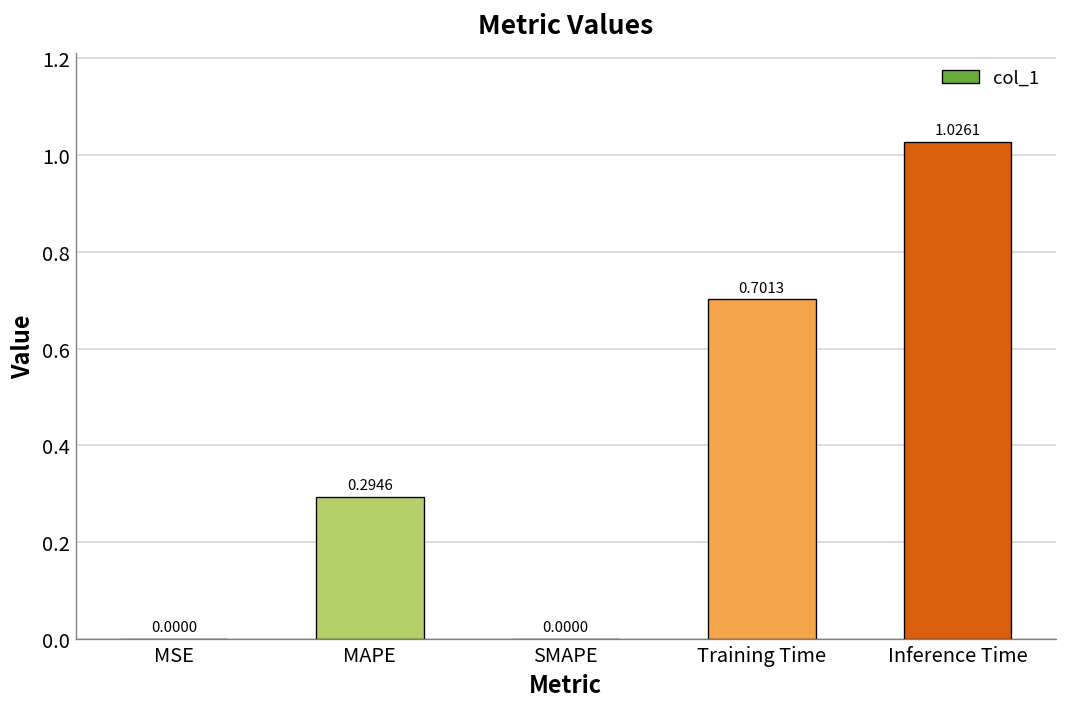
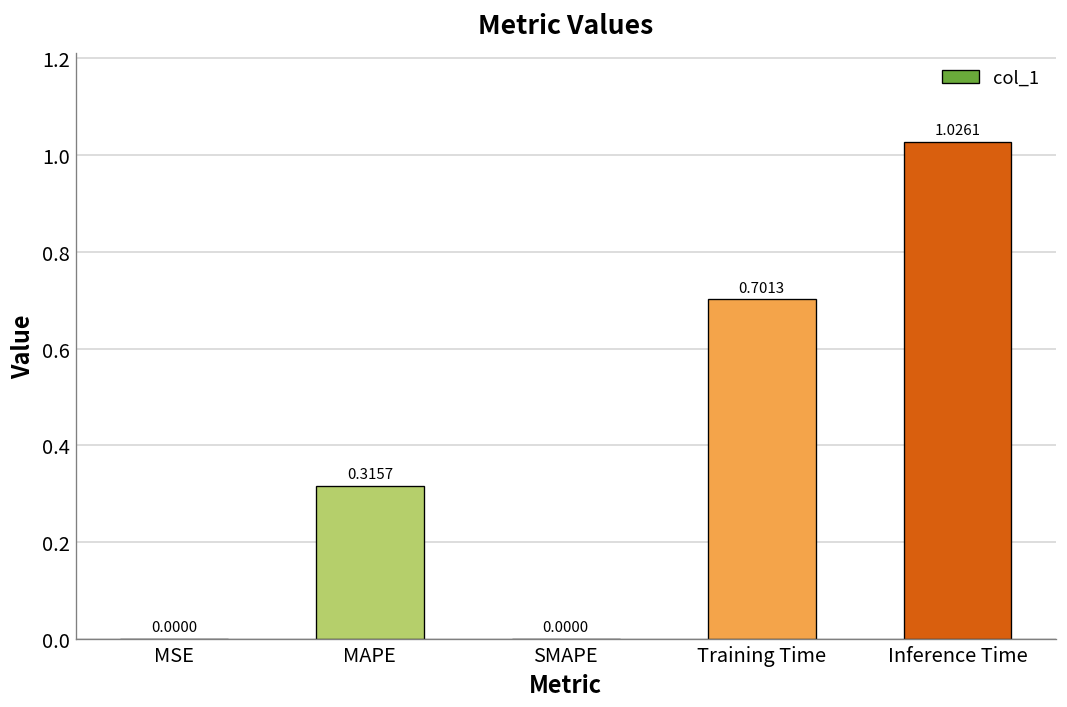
  {
    "MSE": 0.0000,
-   "MAPE": 0.2946,
+   "MAPE": 0.3157,
    "SMAPE": 0.0000,
    "Training Time": 0.7013,
    "Inference Time": 1.0261
  }
